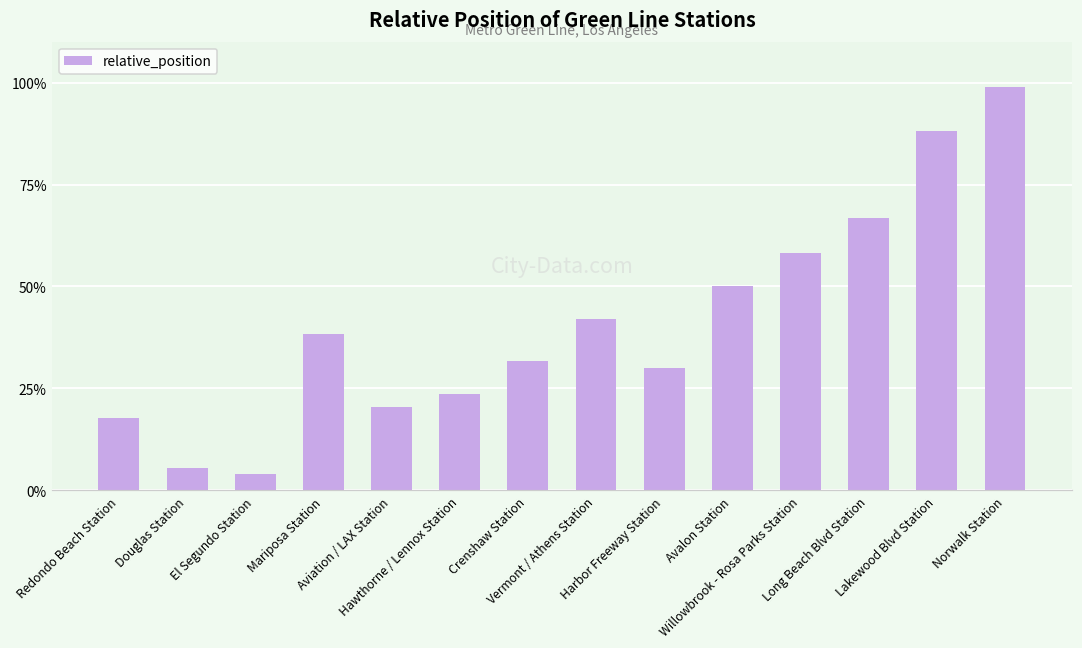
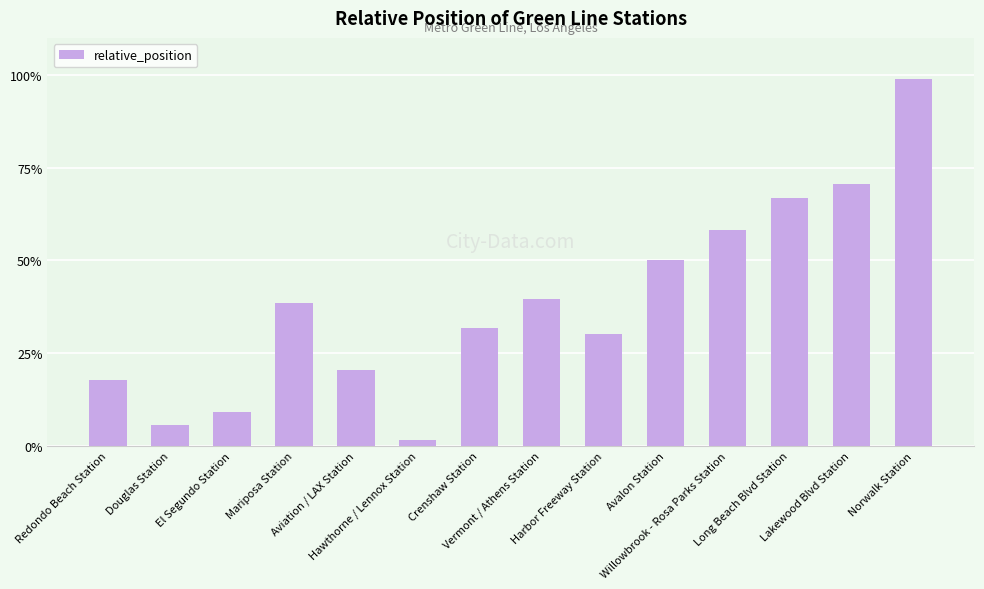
  {
    "Redondo Beach Station": "18%",
    "Douglas Station": "6%",
-   "El Segundo Station": "4%",
+   "El Segundo Station": "9%",
    "Mariposa Station": "38%",
    "Aviation / LAX Station": "21%",
-   "Hawthorne / Lennox Station": "24%",
+   "Hawthorne / Lennox Station": "2%",
    "Crenshaw Station": "32%",
-   "Vermont / Athens Station": "42%",
+   "Vermont / Athens Station": "40%",
    "Harbor Freeway Station": "30%",
    "Avalon Station": "50%",
    "Willowbrook - Rosa Parks Station": "58%",
    "Long Beach Blvd Station": "67%",
-   "Lakewood Blvd Station": "88%",
+   "Lakewood Blvd Station": "71%",
    "Norwalk Station": "99%"
  }
